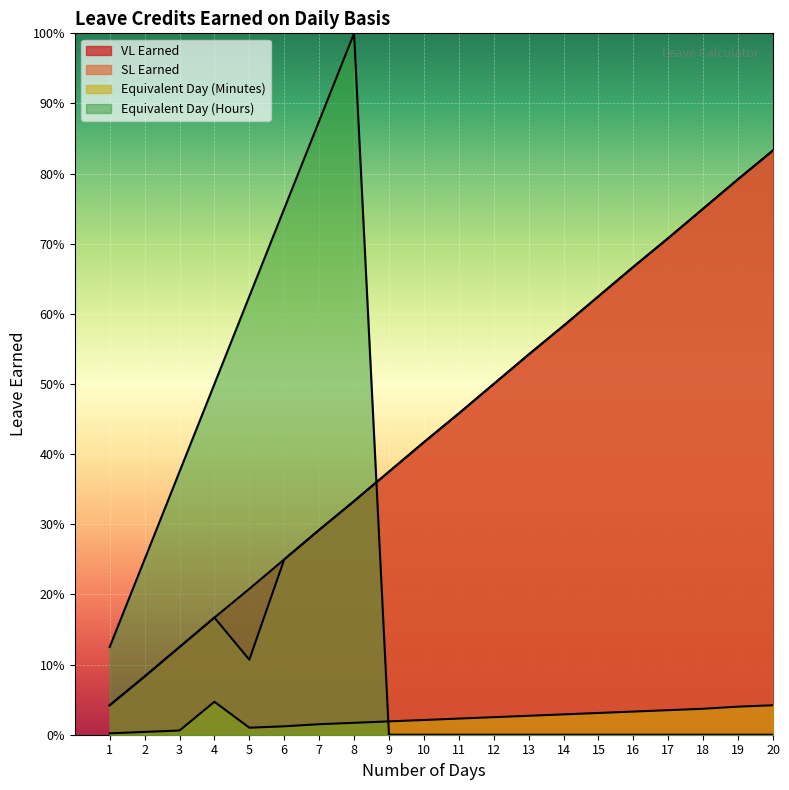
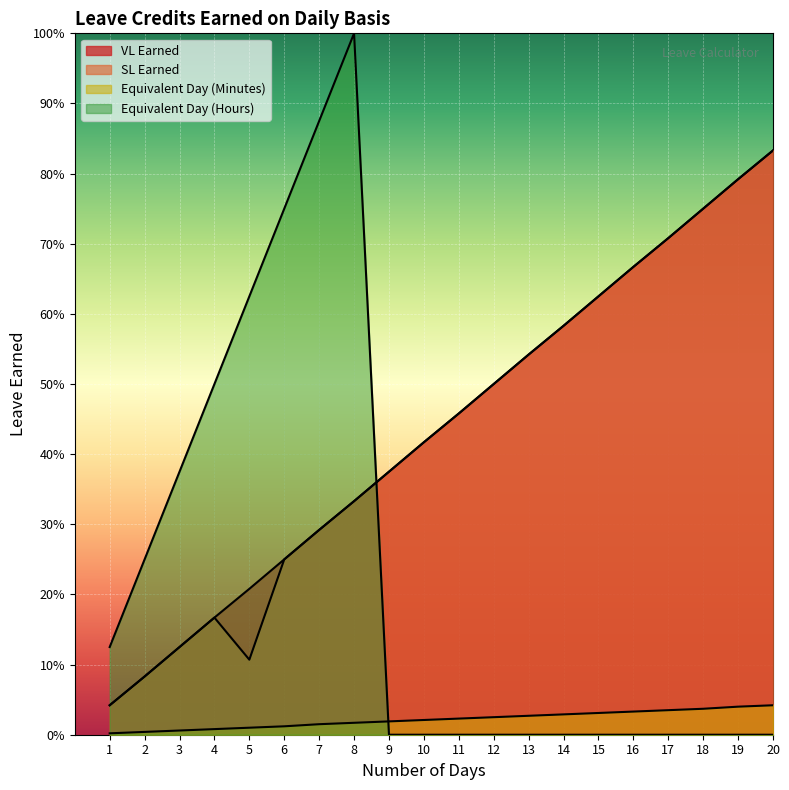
  {
    "VL Earned": {
      "5": "21%"
    },
    "SL Earned": {
      "5": "11%"
    },
    "Equivalent Day (Minutes)": {
      "1": "0%",
      "2": "0%",
      "3": "1%",
-     "4": "5%",
+     "4": "1%",
      "5": "1%",
      "6": "1%",
      "7": "2%",
      "8": "2%",
      "9": "2%",
      "10": "2%",
      "11": "2%",
      "12": "3%",
      "13": "3%",
      "14": "3%",
      "15": "3%",
      "16": "3%",
      "17": "4%",
      "18": "4%",
      "19": "4%",
      "20": "4%"
    },
    "Equivalent Day (Hours)": {
      "1": "13%",
      "2": "25%",
      "3": "38%",
      "4": "50%",
      "5": "63%",
      "6": "75%",
      "7": "88%",
      "8": "100%",
      "9": "0%",
      "10": "0%",
      "11": "0%",
      "12": "0%",
      "13": "0%",
      "14": "0%",
      "15": "0%",
      "16": "0%",
      "17": "0%",
      "18": "0%",
      "19": "0%",
      "20": "0%"
    }
  }
